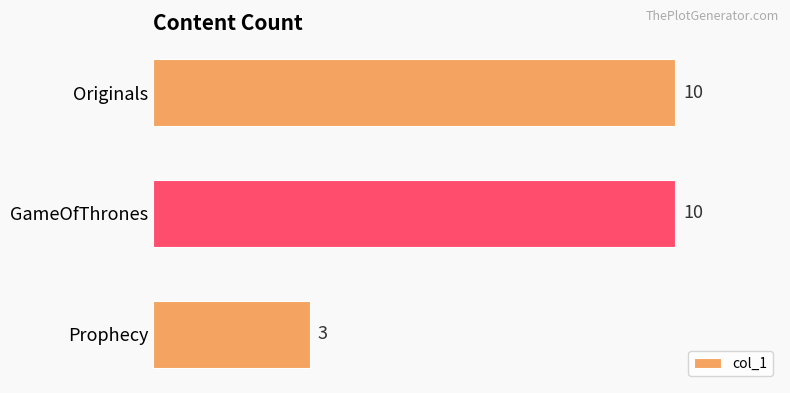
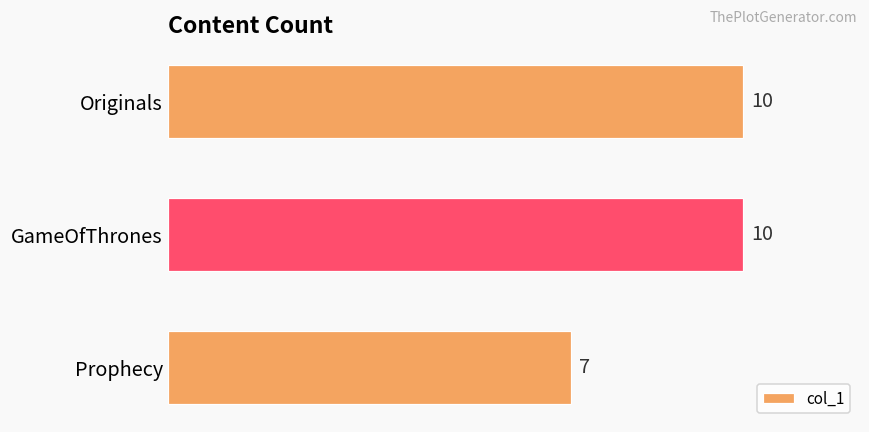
  {
    "Originals": 10,
    "GameOfThrones": 10,
-   "Prophecy": 3
+   "Prophecy": 7
  }
